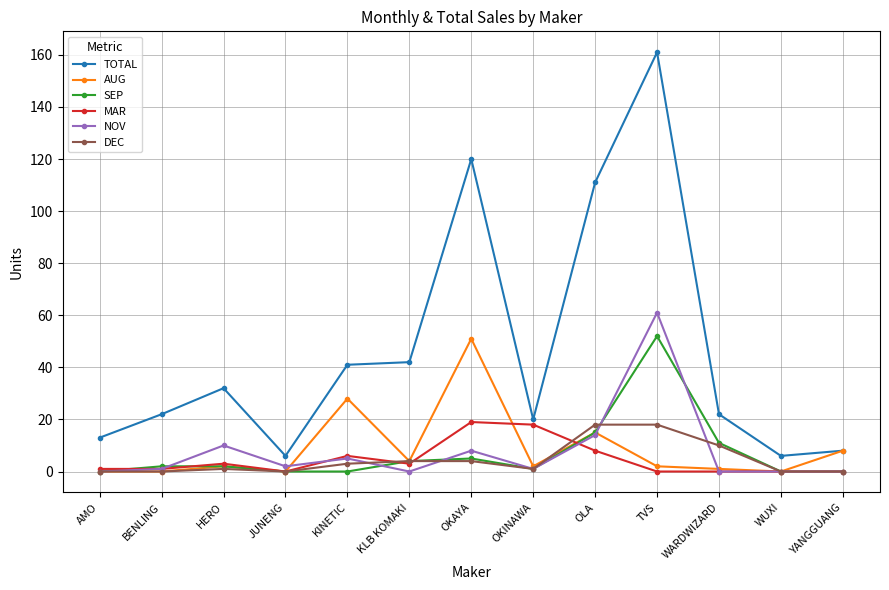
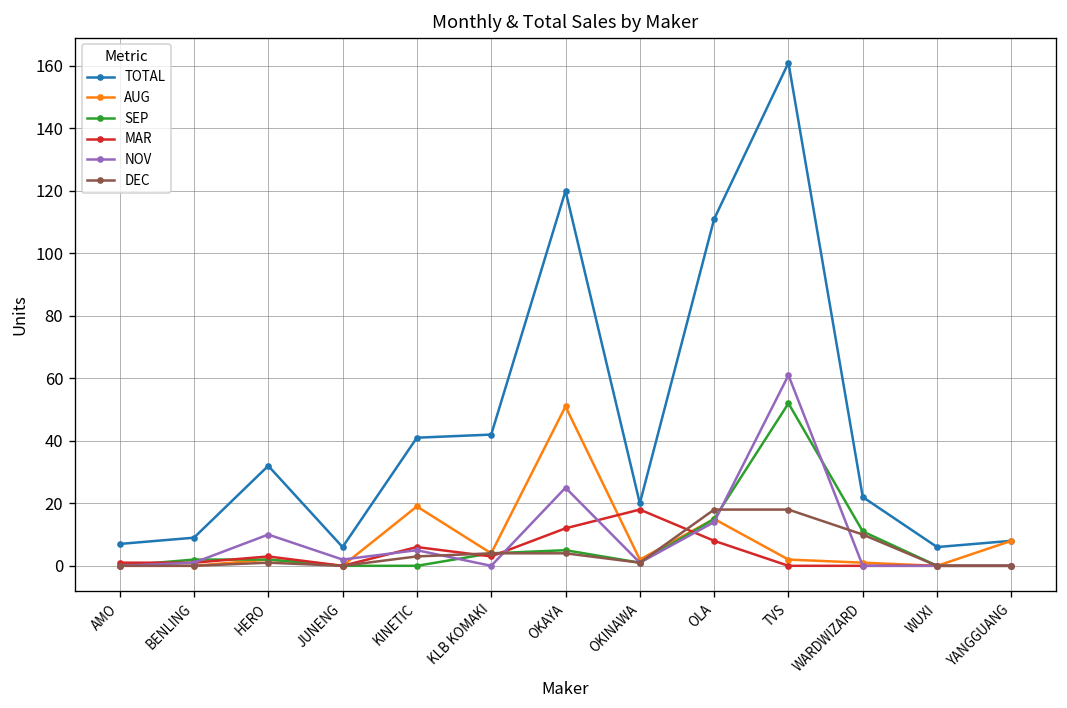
  {
    "TOTAL": {
-     "AMO": 13,
-     "BENLING": 22,
+     "AMO": 7,
+     "BENLING": 9,
      "HERO": 32,
      "JUNENG": 6,
      "KINETIC": 41,
      "KLB KOMAKI": 42,
      "OKAYA": 120,
      "OKINAWA": 20,
      "OLA": 111,
      "TVS": 161,
      "WARDWIZARD": 22,
      "WUXI": 6
    },
    "AUG": {
-     "KINETIC": 28,
+     "KINETIC": 19,
      "OKAYA": 51,
      "OKINAWA": 2,
      "TVS": 2,
      "WARDWIZARD": 1
    },
    "SEP": {
      "BENLING": 2,
      "KINETIC": 0,
      "OKAYA": 5,
      "TVS": 52,
      "WARDWIZARD": 11
    },
    "MAR": {
      "AMO": 1,
      "HERO": 3,
      "KINETIC": 6,
      "KLB KOMAKI": 3,
-     "OKAYA": 19,
+     "OKAYA": 12,
      "OKINAWA": 18,
      "OLA": 8,
      "TVS": 0
    },
    "NOV": {
      "HERO": 10,
      "JUNENG": 2,
      "KINETIC": 5,
      "KLB KOMAKI": 0,
-     "OKAYA": 8,
+     "OKAYA": 25,
      "OLA": 14,
      "TVS": 61
    },
    "DEC": {
      "HERO": 1,
      "KINETIC": 3,
      "OKAYA": 4,
      "OLA": 18,
      "TVS": 18,
      "WARDWIZARD": 10
    }
  }
